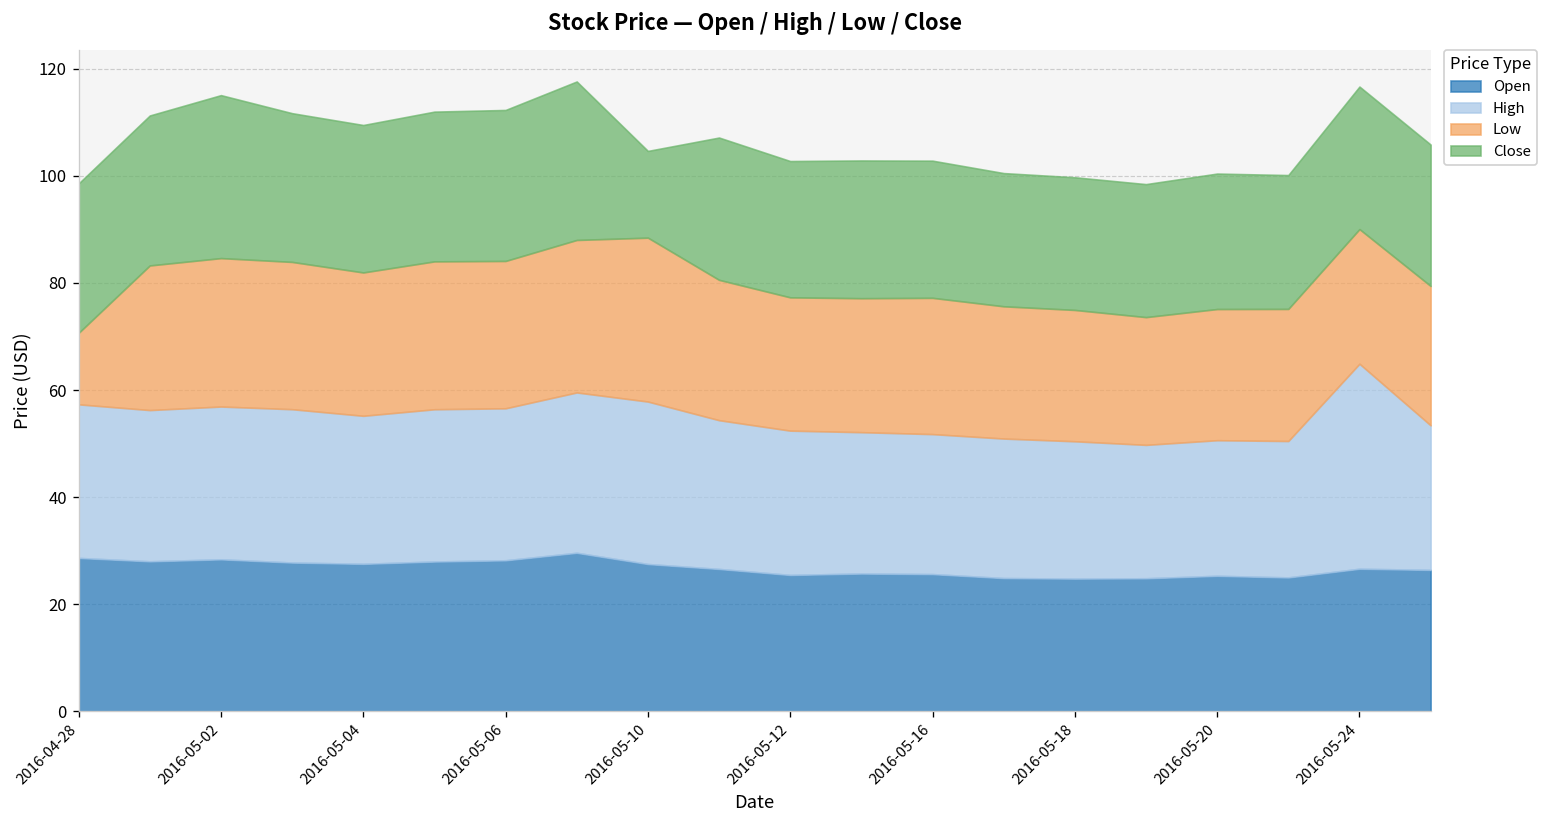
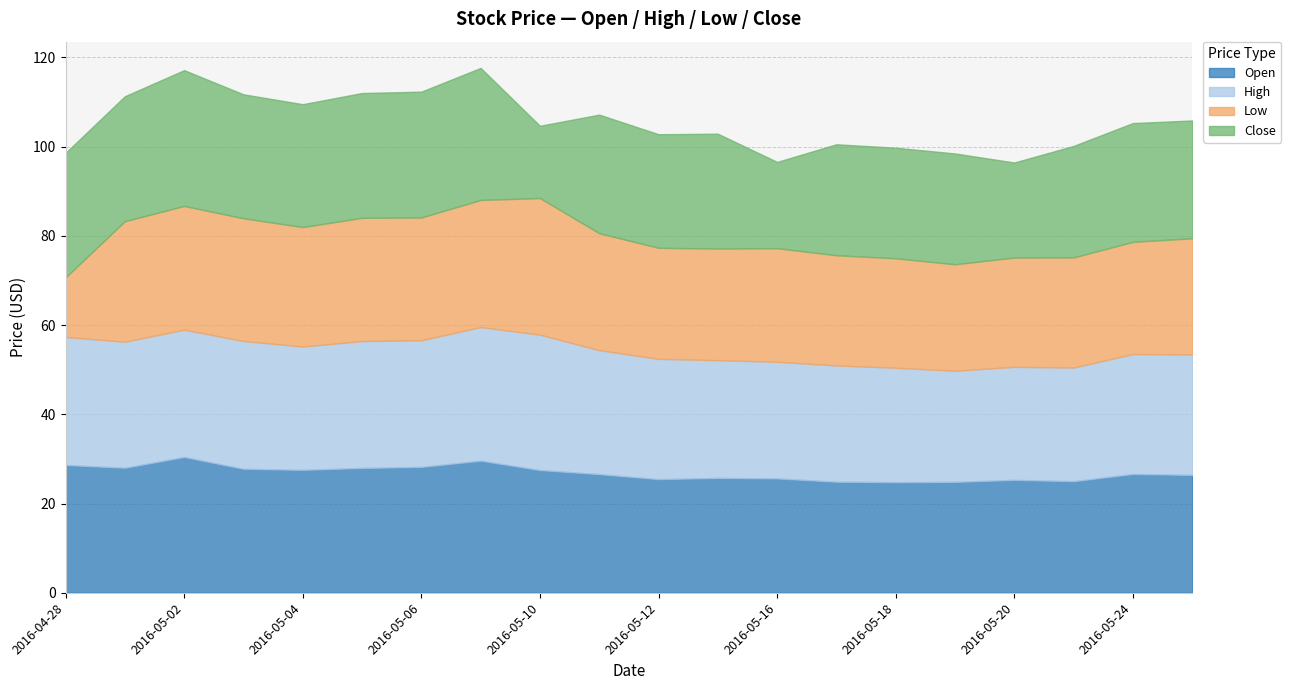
  {
    "Open": {
      "2016-04-28": 29,
-     "2016-05-02": 28,
+     "2016-05-02": 30,
      "2016-05-04": 28,
      "2016-05-06": 28,
      "2016-05-10": 28,
      "2016-05-12": 25,
      "2016-05-16": 26,
      "2016-05-18": 25,
      "2016-05-20": 25,
      "2016-05-24": 27
    },
    "High": {
      "2016-04-28": 29,
      "2016-05-02": 29,
      "2016-05-04": 28,
      "2016-05-06": 28,
      "2016-05-10": 30,
      "2016-05-12": 27,
      "2016-05-16": 26,
      "2016-05-18": 26,
      "2016-05-20": 25,
-     "2016-05-24": 38
+     "2016-05-24": 27
    },
    "Low": {
      "2016-04-28": 13,
      "2016-05-02": 28,
      "2016-05-04": 27,
      "2016-05-06": 28,
      "2016-05-10": 31,
      "2016-05-12": 25,
      "2016-05-16": 25,
      "2016-05-18": 25,
      "2016-05-20": 25,
      "2016-05-24": 25
    },
    "Close": {
      "2016-04-28": 28,
      "2016-05-02": 30,
      "2016-05-04": 28,
      "2016-05-06": 28,
      "2016-05-10": 16,
      "2016-05-12": 25,
-     "2016-05-16": 26,
+     "2016-05-16": 19,
      "2016-05-18": 25,
-     "2016-05-20": 25,
+     "2016-05-20": 21,
      "2016-05-24": 27
    }
  }
